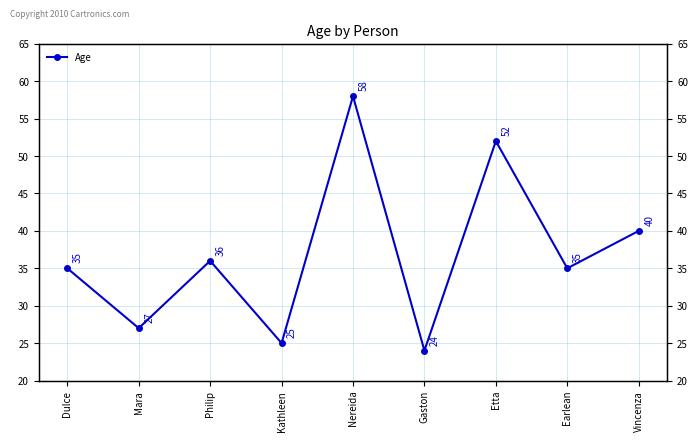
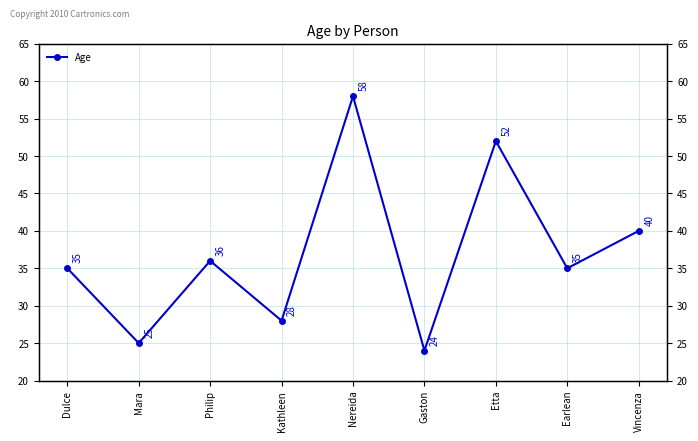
  {
    "Dulce": 35,
-   "Mara": 27,
+   "Mara": 25,
    "Philip": 36,
-   "Kathleen": 25,
+   "Kathleen": 28,
    "Nereida": 58,
    "Gaston": 24,
    "Etta": 52,
    "Earlean": 35,
    "Vincenza": 40
  }
